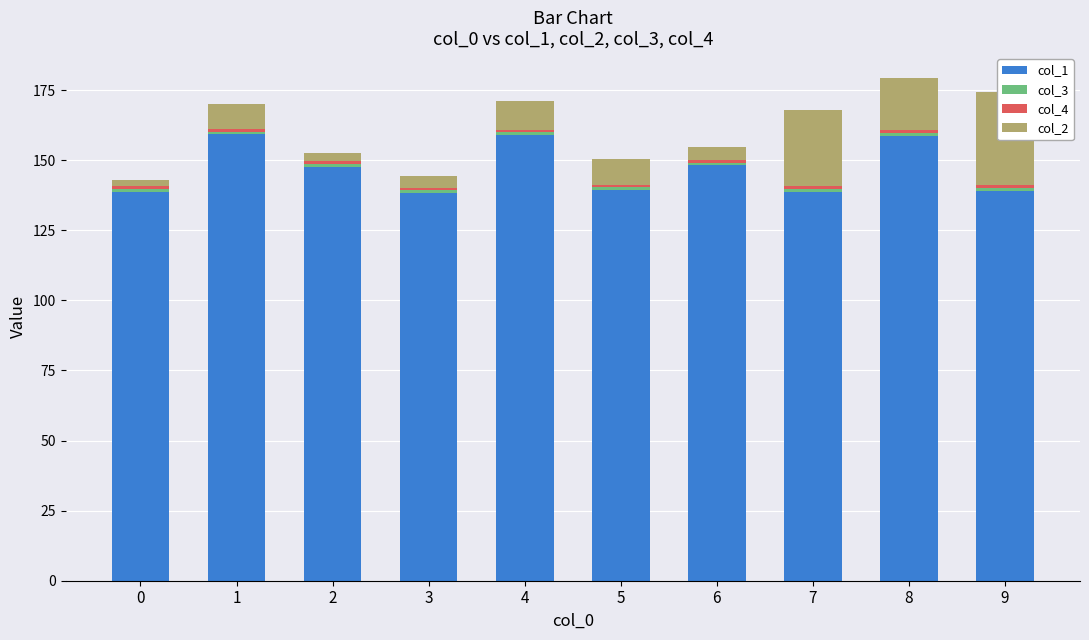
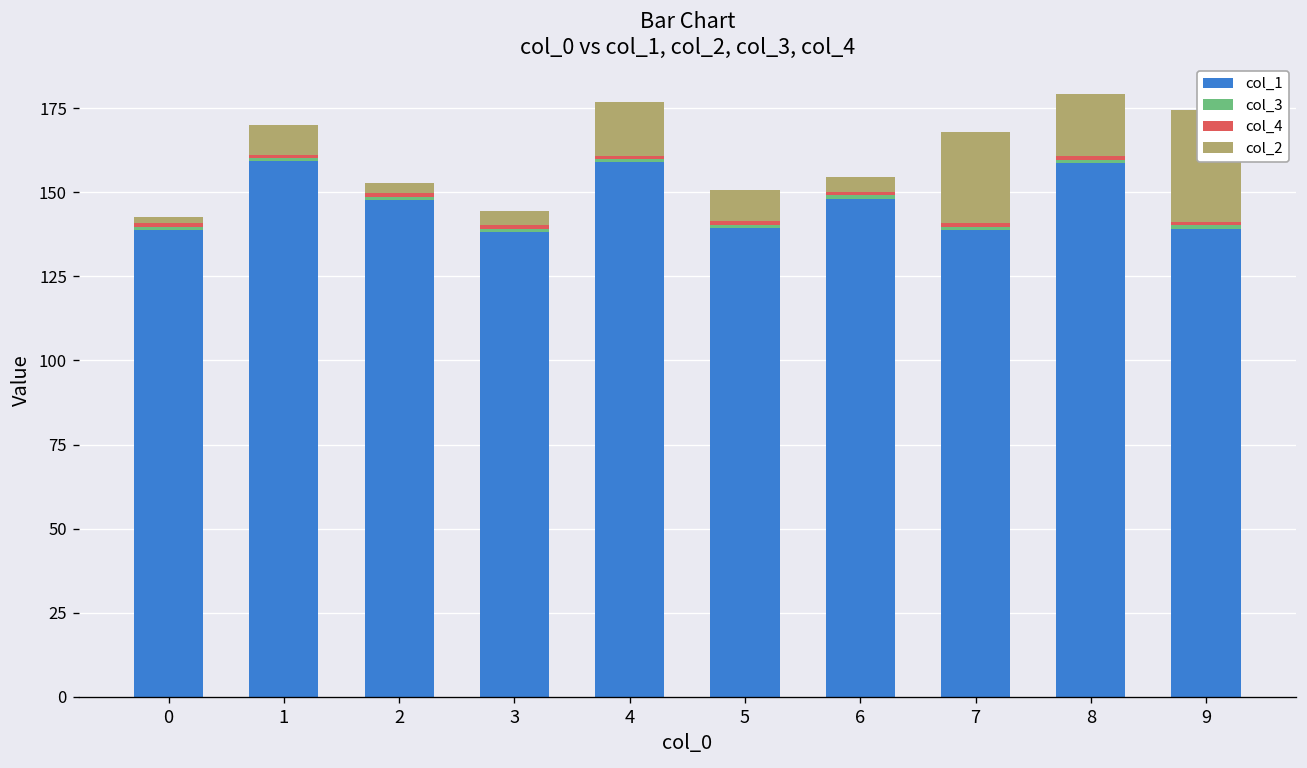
  {
    "col_1": {
      "0": 139,
      "1": 159,
      "2": 148,
      "3": 138,
      "4": 159,
      "5": 139,
      "6": 148,
      "7": 139,
      "8": 159,
      "9": 139
    },
    "col_3": {
      "0": 1,
      "1": 1,
      "2": 1,
      "3": 1,
      "4": 1,
      "5": 1,
      "6": 1,
      "7": 1,
      "8": 1,
      "9": 1
    },
    "col_4": {
      "0": 1,
      "1": 1,
      "2": 1,
      "3": 1,
      "4": 1,
      "5": 1,
      "6": 1,
      "7": 1,
      "8": 1,
      "9": 1
    },
    "col_2": {
      "0": 2,
      "1": 9,
      "2": 3,
      "3": 4,
-     "4": 10,
+     "4": 16,
      "5": 9,
      "6": 4,
      "7": 27,
      "8": 19
    }
  }
